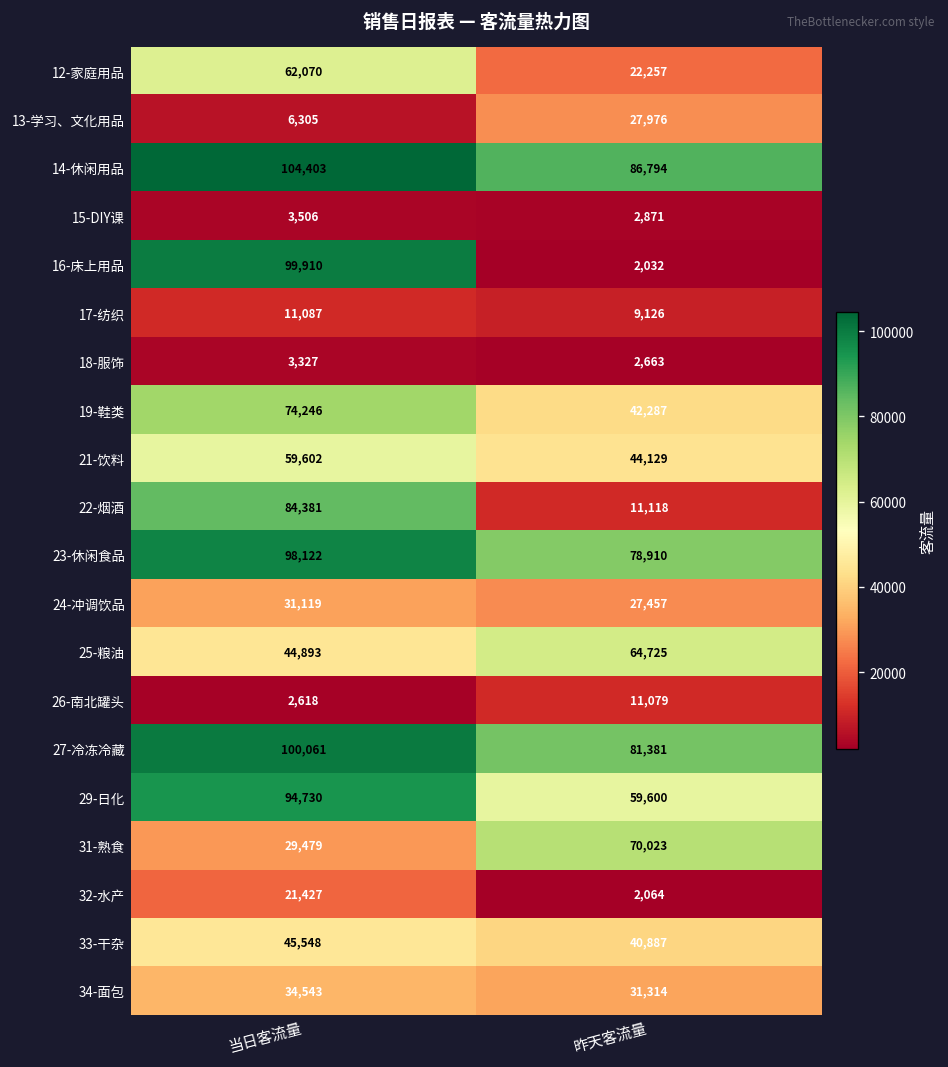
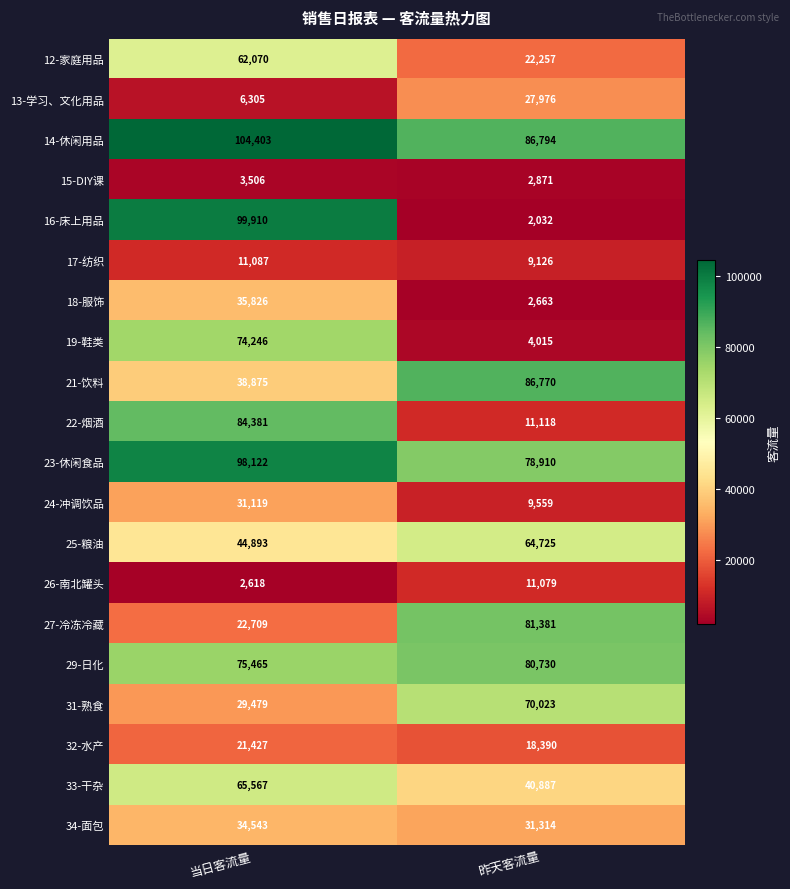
  {
    "12-家庭用品": {
      "当日客流量": "62,070",
      "昨天客流量": "22,257"
    },
    "13-学习、文化用品": {
      "当日客流量": "6,305",
      "昨天客流量": "27,976"
    },
    "14-休闲用品": {
      "当日客流量": "104,403",
      "昨天客流量": "86,794"
    },
    "15-DIY课": {
      "当日客流量": "3,506",
      "昨天客流量": "2,871"
    },
    "16-床上用品": {
      "当日客流量": "99,910",
      "昨天客流量": "2,032"
    },
    "17-纺织": {
      "当日客流量": "11,087",
      "昨天客流量": "9,126"
    },
    "18-服饰": {
-     "当日客流量": "3,327",
+     "当日客流量": "35,826",
      "昨天客流量": "2,663"
    },
    "19-鞋类": {
      "当日客流量": "74,246",
-     "昨天客流量": "42,287"
+     "昨天客流量": "4,015"
    },
    "21-饮料": {
-     "当日客流量": "59,602",
-     "昨天客流量": "44,129"
+     "当日客流量": "38,875",
+     "昨天客流量": "86,770"
    },
    "22-烟酒": {
      "当日客流量": "84,381",
      "昨天客流量": "11,118"
    },
    "23-休闲食品": {
      "当日客流量": "98,122",
      "昨天客流量": "78,910"
    },
    "24-冲调饮品": {
      "当日客流量": "31,119",
-     "昨天客流量": "27,457"
+     "昨天客流量": "9,559"
    },
    "25-粮油": {
      "当日客流量": "44,893",
      "昨天客流量": "64,725"
    },
    "26-南北罐头": {
      "当日客流量": "2,618",
      "昨天客流量": "11,079"
    },
    "27-冷冻冷藏": {
-     "当日客流量": "100,061",
+     "当日客流量": "22,709",
      "昨天客流量": "81,381"
    },
    "29-日化": {
-     "当日客流量": "94,730",
-     "昨天客流量": "59,600"
+     "当日客流量": "75,465",
+     "昨天客流量": "80,730"
    },
    "31-熟食": {
      "当日客流量": "29,479",
      "昨天客流量": "70,023"
    },
    "32-水产": {
      "当日客流量": "21,427",
-     "昨天客流量": "2,064"
+     "昨天客流量": "18,390"
    },
    "33-干杂": {
-     "当日客流量": "45,548",
+     "当日客流量": "65,567",
      "昨天客流量": "40,887"
    },
    "34-面包": {
      "当日客流量": "34,543",
      "昨天客流量": "31,314"
    }
  }
